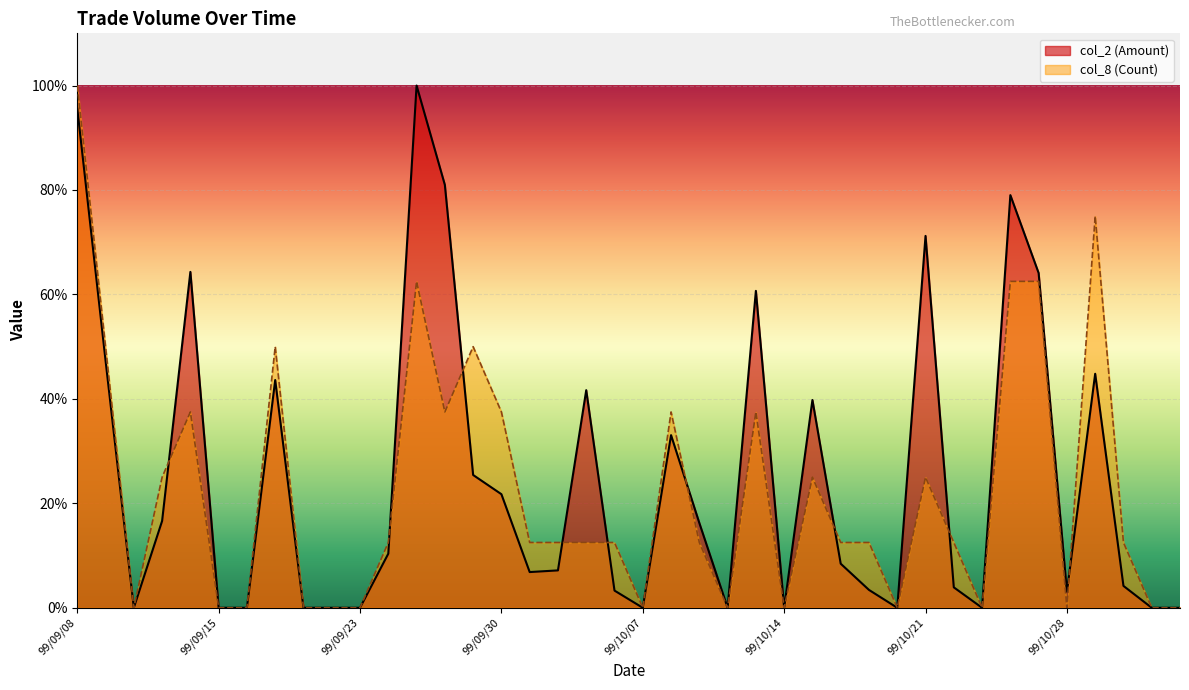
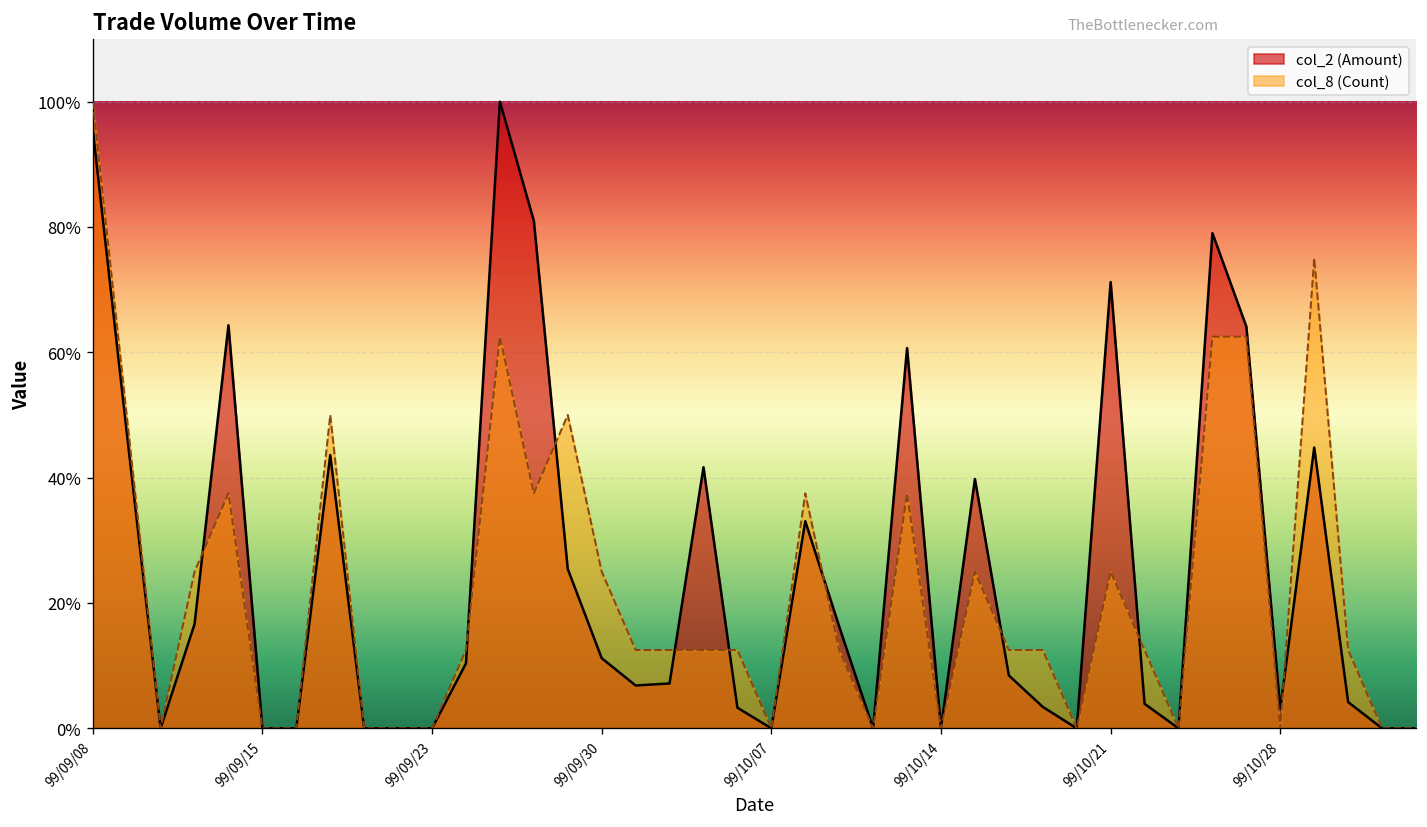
  {
    "col_2 (Amount)": {
      "99/09/08": "96%",
-     "99/09/30": "22%",
+     "99/09/30": "11%",
      "99/10/21": "71%",
      "99/10/28": "3%"
    },
    "col_8 (Count)": {
      "99/09/08": "100%",
-     "99/09/30": "38%",
+     "99/09/30": "25%",
      "99/10/21": "25%",
      "99/10/28": "0%"
    }
  }
